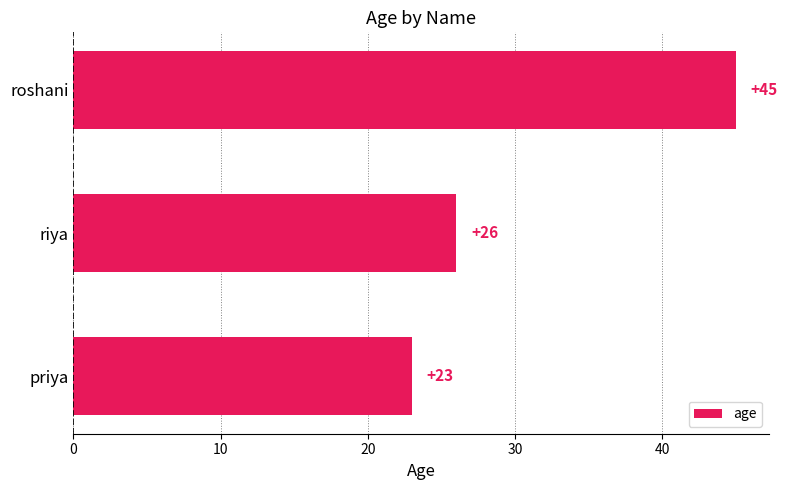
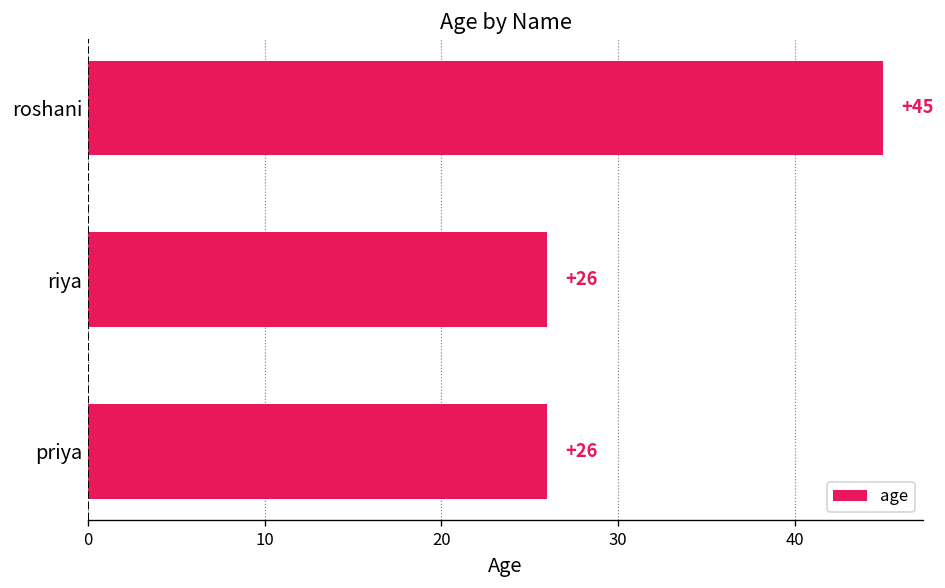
  {
    "roshani": "+45",
    "riya": "+26",
-   "priya": "+23"
+   "priya": "+26"
  }
